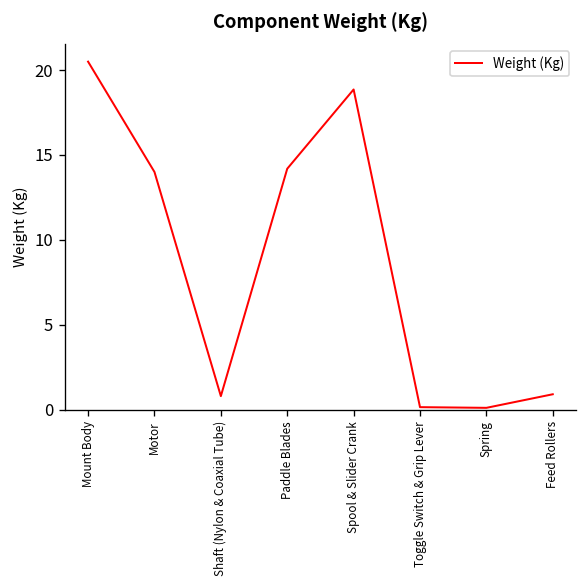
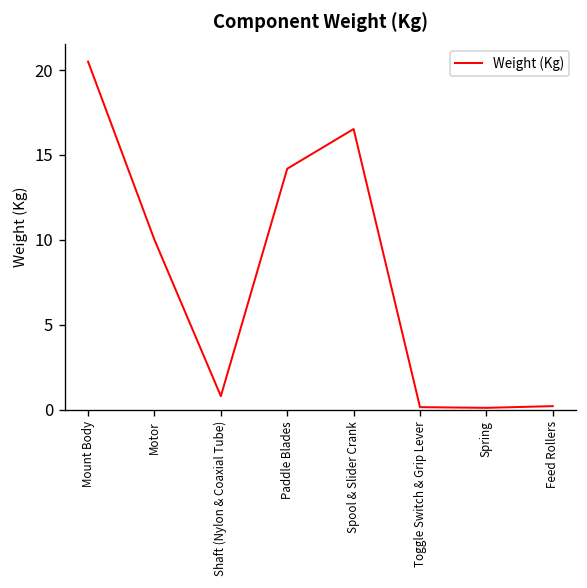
  {
    "Mount Body": 20.5,
-   "Motor": 14,
+   "Motor": 10,
    "Shaft (Nylon & Coaxial Tube)": 0.8,
    "Paddle Blades": 14.2,
-   "Spool & Slider Crank": 18.9,
+   "Spool & Slider Crank": 16.5,
    "Toggle Switch & Grip Lever": 0.1,
    "Spring": 0.1,
-   "Feed Rollers": 0.9
+   "Feed Rollers": 0.2
  }
